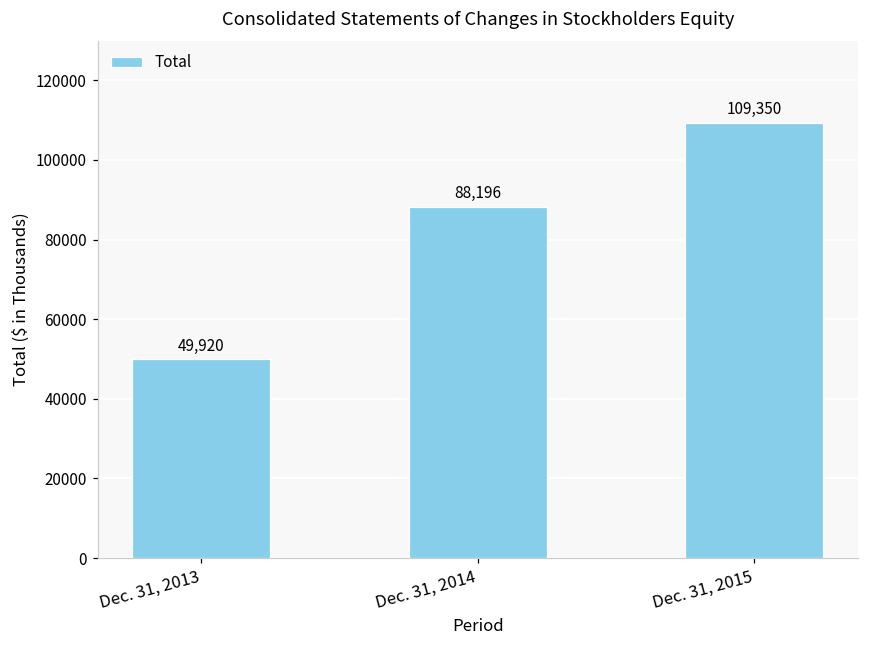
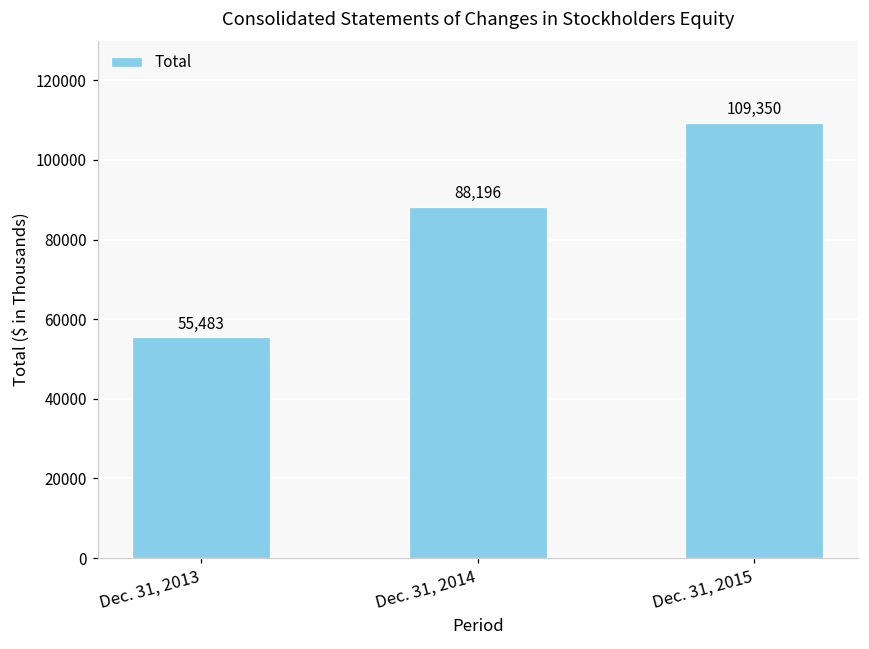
  {
-   "Dec. 31, 2013": "49,920",
+   "Dec. 31, 2013": "55,483",
    "Dec. 31, 2014": "88,196",
    "Dec. 31, 2015": "109,350"
  }
